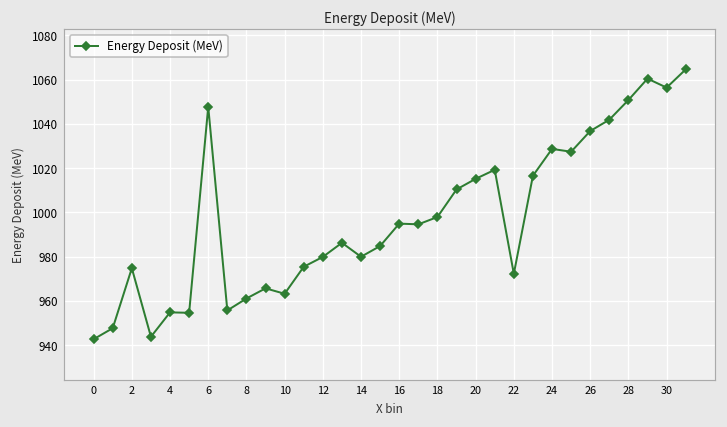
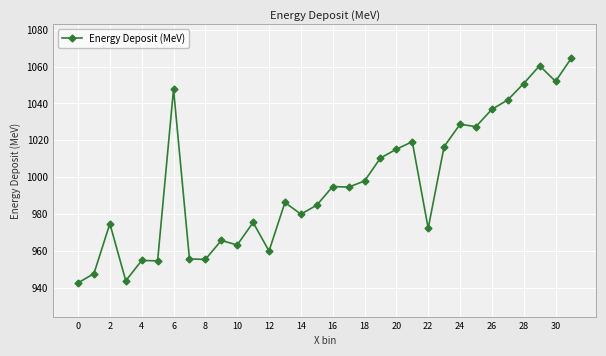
  {
    "0": 943,
    "2": 975,
    "4": 955,
    "6": 1048,
-   "8": 961,
+   "8": 955,
    "10": 963,
-   "12": 980,
+   "12": 960,
    "14": 980,
    "16": 995,
    "18": 998,
    "20": 1015,
    "22": 972,
    "24": 1029,
    "26": 1037,
    "28": 1051,
-   "30": 1056
+   "30": 1052
  }
